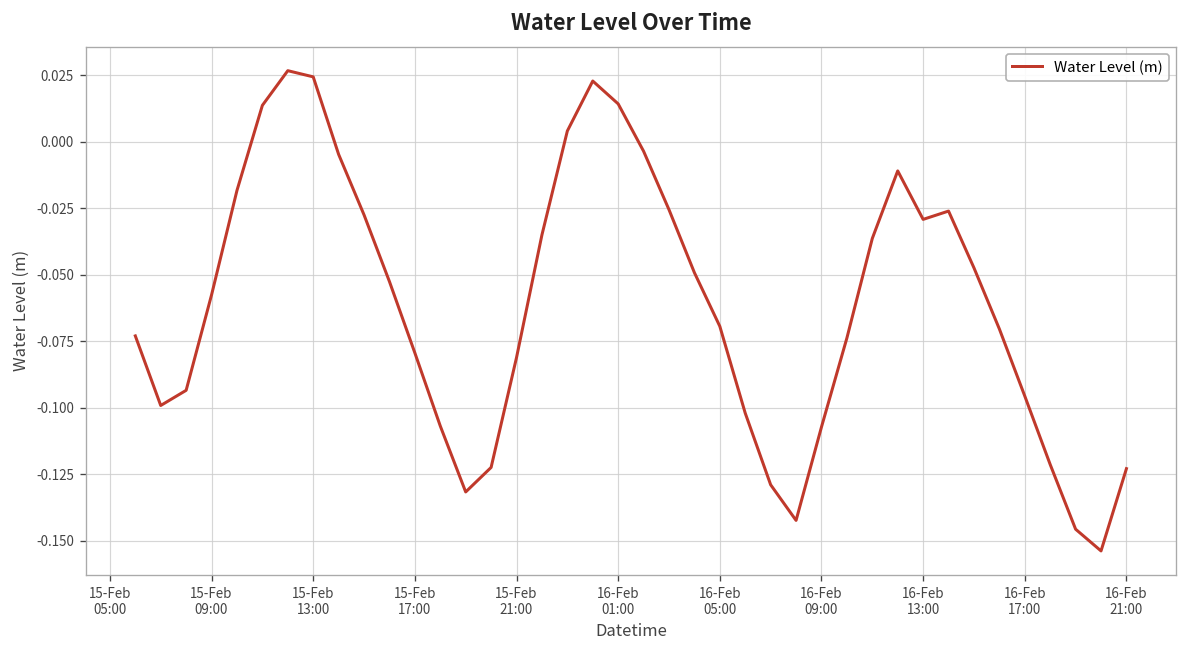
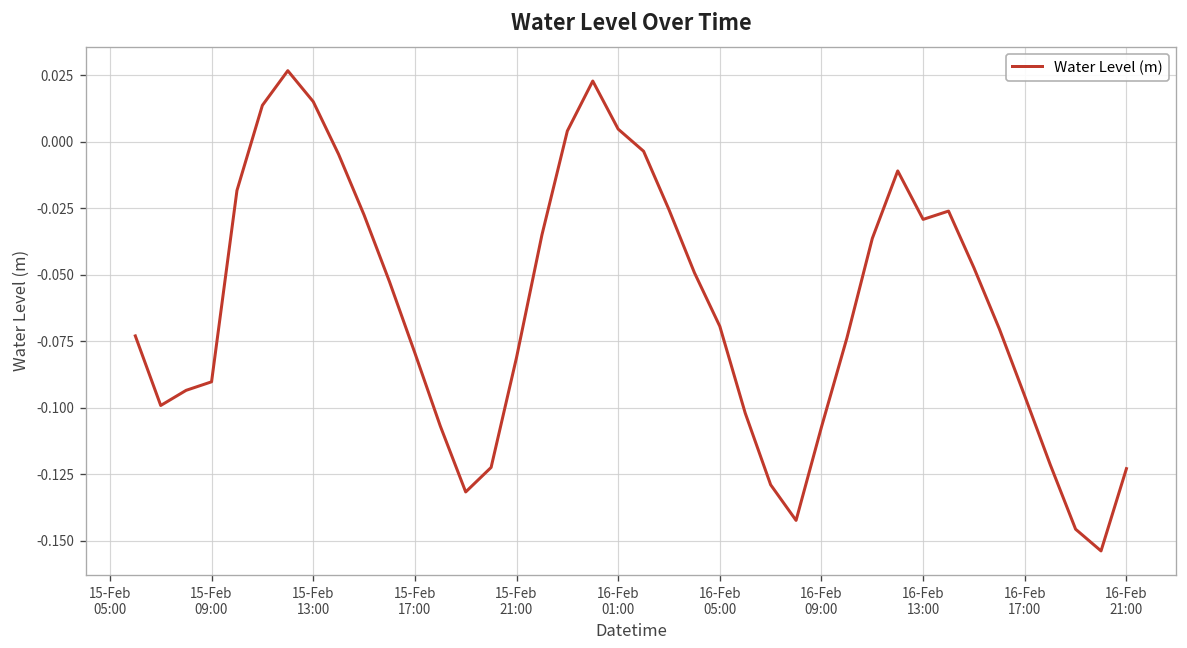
  {
-   "15-Feb 09:00": -0.058,
-   "15-Feb 13:00": 0.024,
+   "15-Feb 09:00": -0.090,
+   "15-Feb 13:00": 0.015,
    "15-Feb 17:00": -0.079,
    "15-Feb 21:00": -0.081,
-   "16-Feb 01:00": 0.014,
+   "16-Feb 01:00": 0.005,
    "16-Feb 05:00": -0.069,
    "16-Feb 09:00": -0.107,
    "16-Feb 13:00": -0.029,
    "16-Feb 17:00": -0.096,
    "16-Feb 21:00": -0.123
  }
